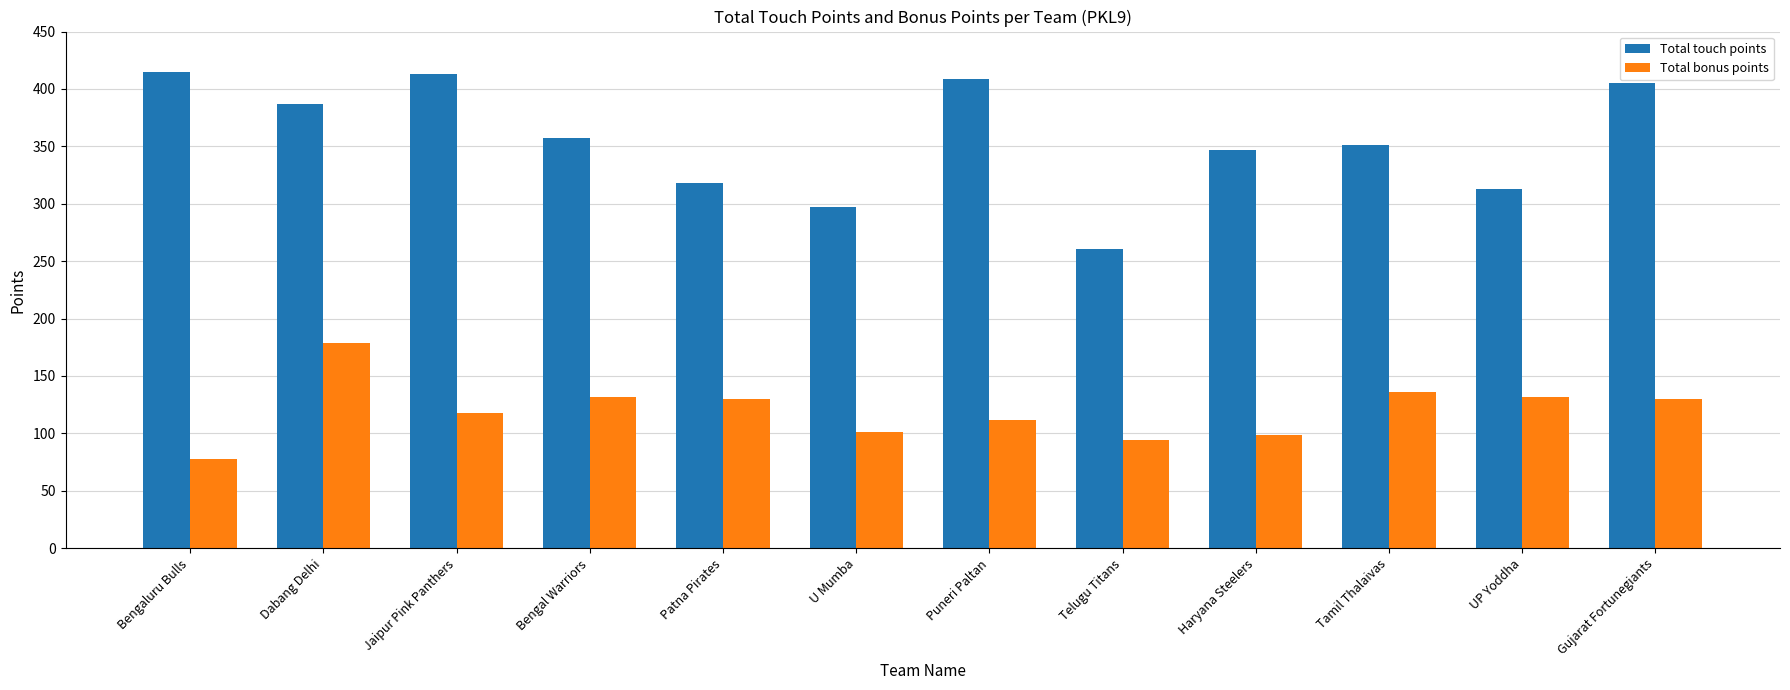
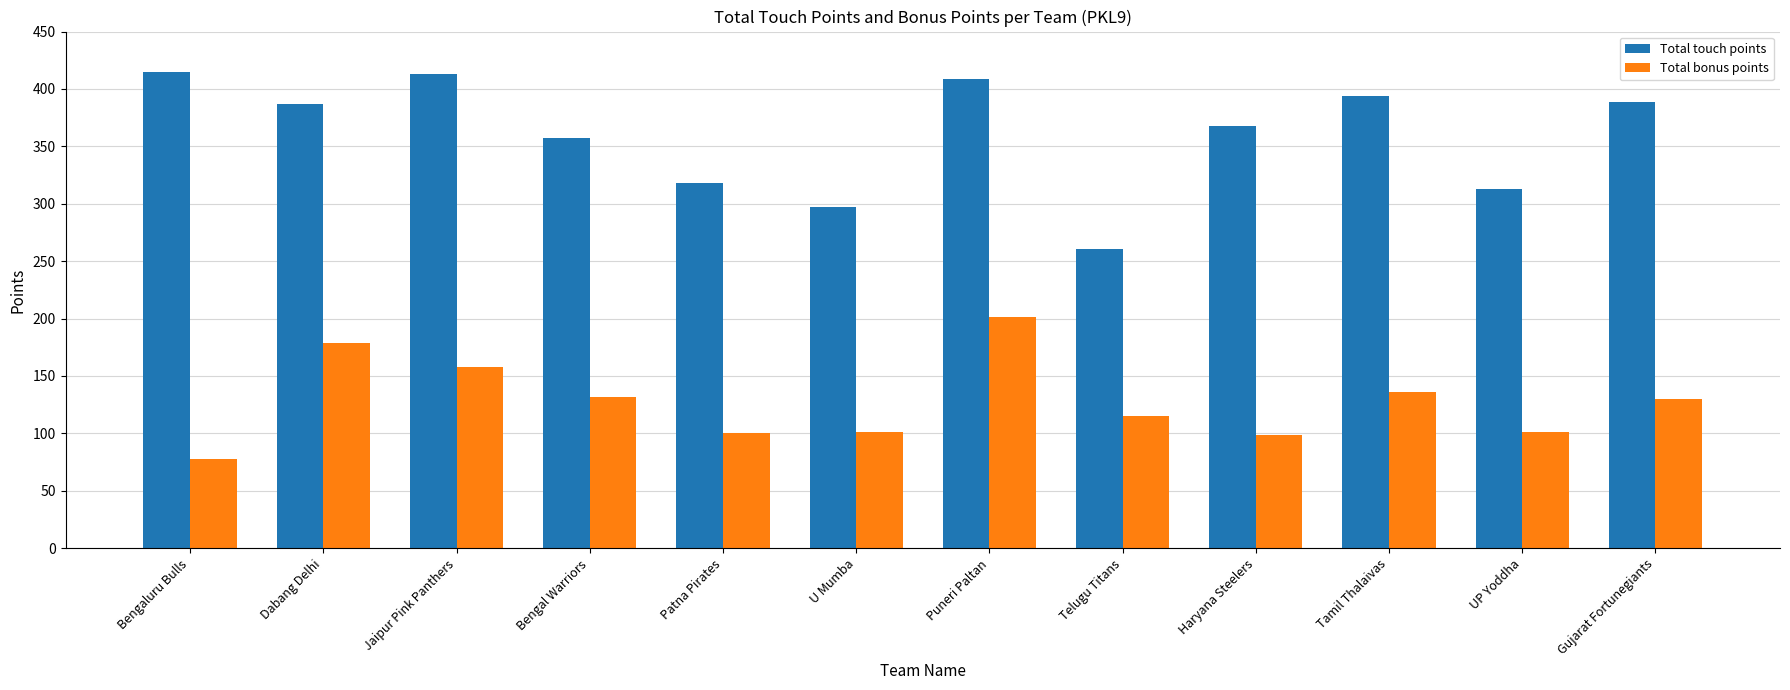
  {
    "Total touch points": {
      "Bengaluru Bulls": 415,
      "Dabang Delhi": 387,
      "Jaipur Pink Panthers": 413,
      "Bengal Warriors": 357,
      "Patna Pirates": 318,
      "U Mumba": 297,
      "Puneri Paltan": 409,
      "Telugu Titans": 261,
-     "Haryana Steelers": 347,
-     "Tamil Thalaivas": 351,
+     "Haryana Steelers": 368,
+     "Tamil Thalaivas": 394,
      "UP Yoddha": 313,
-     "Gujarat Fortunegiants": 405
+     "Gujarat Fortunegiants": 389
    },
    "Total bonus points": {
      "Bengaluru Bulls": 78,
      "Dabang Delhi": 179,
-     "Jaipur Pink Panthers": 118,
+     "Jaipur Pink Panthers": 158,
      "Bengal Warriors": 132,
-     "Patna Pirates": 130,
+     "Patna Pirates": 100,
      "U Mumba": 101,
-     "Puneri Paltan": 112,
-     "Telugu Titans": 94,
+     "Puneri Paltan": 201,
+     "Telugu Titans": 115,
      "Haryana Steelers": 99,
      "Tamil Thalaivas": 136,
-     "UP Yoddha": 132,
+     "UP Yoddha": 101,
      "Gujarat Fortunegiants": 130
    }
  }
